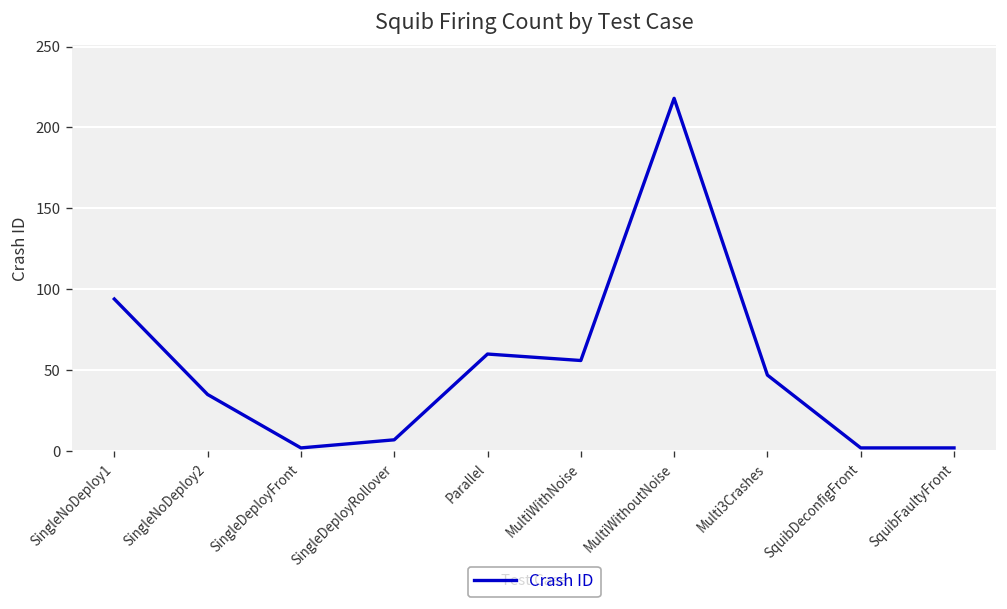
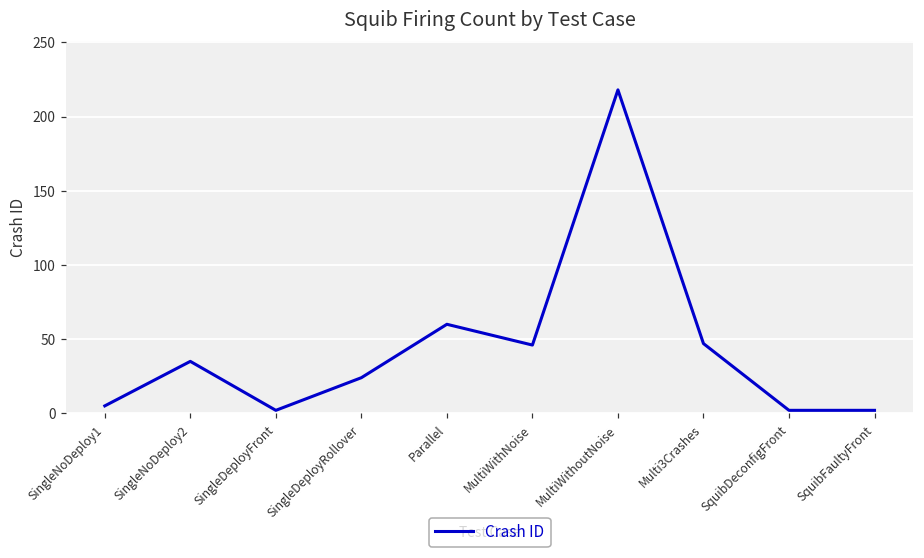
  {
-   "SingleNoDeploy1": 94,
+   "SingleNoDeploy1": 5,
    "SingleNoDeploy2": 35,
    "SingleDeployFront": 2,
-   "SingleDeployRollover": 7,
+   "SingleDeployRollover": 24,
    "Parallel": 60,
-   "MultiWithNoise": 56,
+   "MultiWithNoise": 46,
    "MultiWithoutNoise": 218,
    "Multi3Crashes": 47,
    "SquibDeconfigFront": 2,
    "SquibFaultyFront": 2
  }
